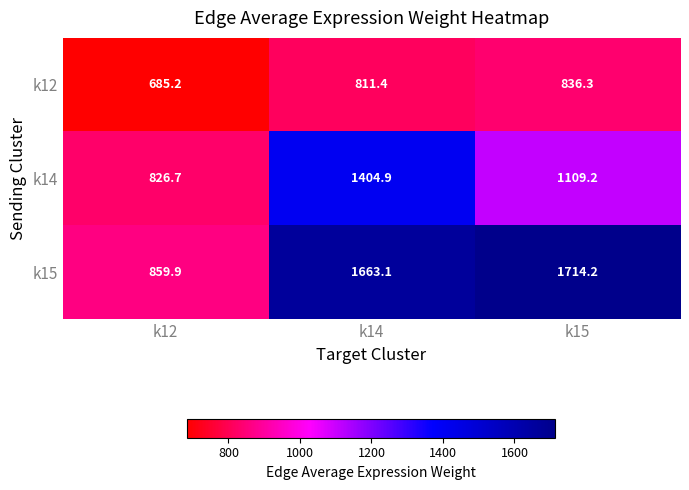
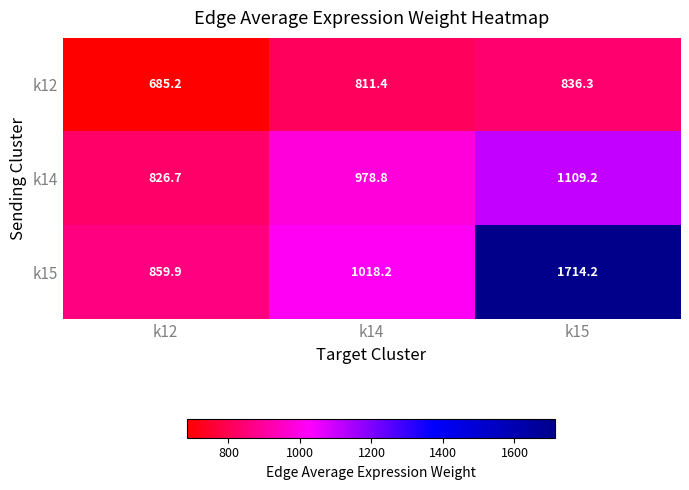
  {
    "k12": {
      "k12": 685.2,
      "k14": 811.4,
      "k15": 836.3
    },
    "k14": {
      "k12": 826.7,
-     "k14": 1404.9,
+     "k14": 978.8,
      "k15": 1109.2
    },
    "k15": {
      "k12": 859.9,
-     "k14": 1663.1,
+     "k14": 1018.2,
      "k15": 1714.2
    }
  }
